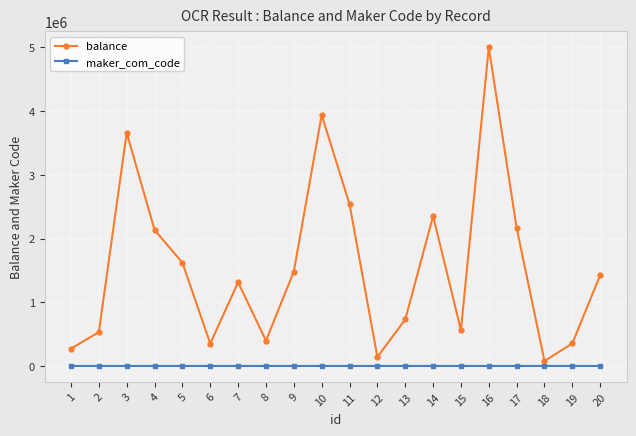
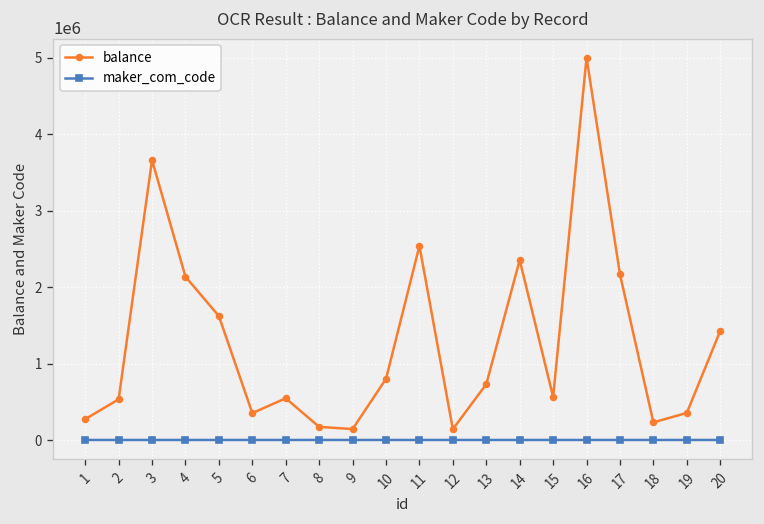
  {
    "balance": {
      "1": 300000,
      "2": 500000,
      "3": 3700000,
      "4": 2100000,
      "5": 1600000,
      "6": 400000,
-     "7": 1300000,
-     "8": 400000,
-     "9": 1500000,
-     "10": 3900000,
+     "7": 500000,
+     "8": 200000,
+     "9": 100000,
+     "10": 800000,
      "11": 2500000,
      "12": 100000,
      "13": 700000,
      "14": 2400000,
      "15": 600000,
      "16": 5000000,
      "17": 2200000,
-     "18": 100000,
+     "18": 200000,
      "19": 400000,
      "20": 1400000
    },
    "maker_com_code": {
      "1": 0,
      "2": 0,
      "3": 0,
      "4": 0,
      "5": 0,
      "6": 0,
      "7": 0,
      "8": 0,
      "9": 0,
      "10": 0,
      "11": 0,
      "12": 0,
      "13": 0,
      "14": 0,
      "15": 0,
      "16": 0,
      "17": 0,
      "18": 0,
      "19": 0,
      "20": 0
    }
  }
